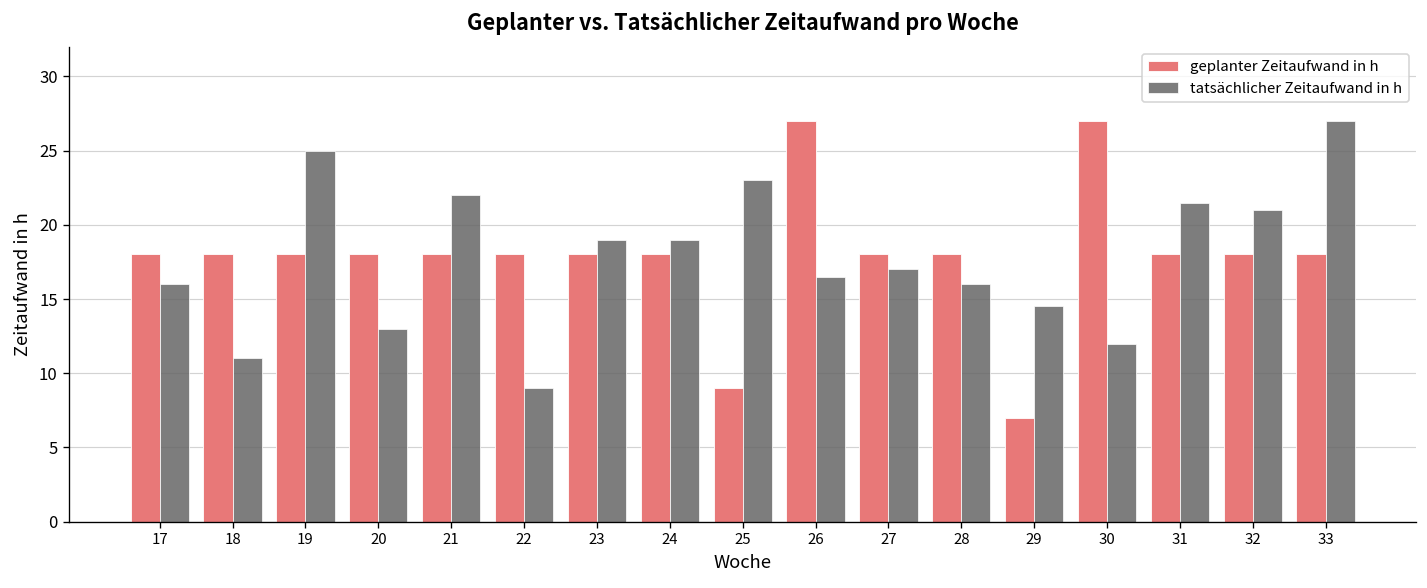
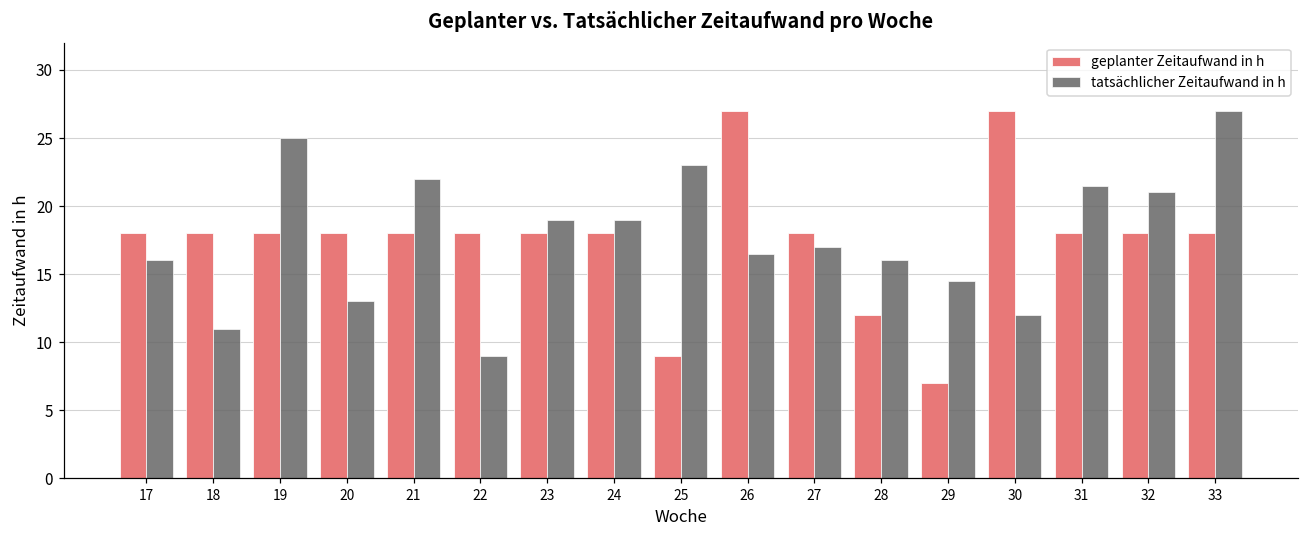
  {
    "geplanter Zeitaufwand in h": {
      "17": 18,
      "18": 18,
      "19": 18,
      "20": 18,
      "21": 18,
      "22": 18,
      "23": 18,
      "24": 18,
      "25": 9,
      "26": 27,
      "27": 18,
-     "28": 18,
+     "28": 12,
      "29": 7,
      "30": 27,
      "31": 18,
      "32": 18,
      "33": 18
    },
    "tatsächlicher Zeitaufwand in h": {
      "17": 16,
      "18": 11,
      "19": 25,
      "20": 13,
      "21": 22,
      "22": 9,
      "23": 19,
      "24": 19,
      "25": 23,
      "26": 16.5,
      "27": 17,
      "28": 16,
      "29": 14.5,
      "30": 12,
      "31": 21.5,
      "32": 21,
      "33": 27
    }
  }
